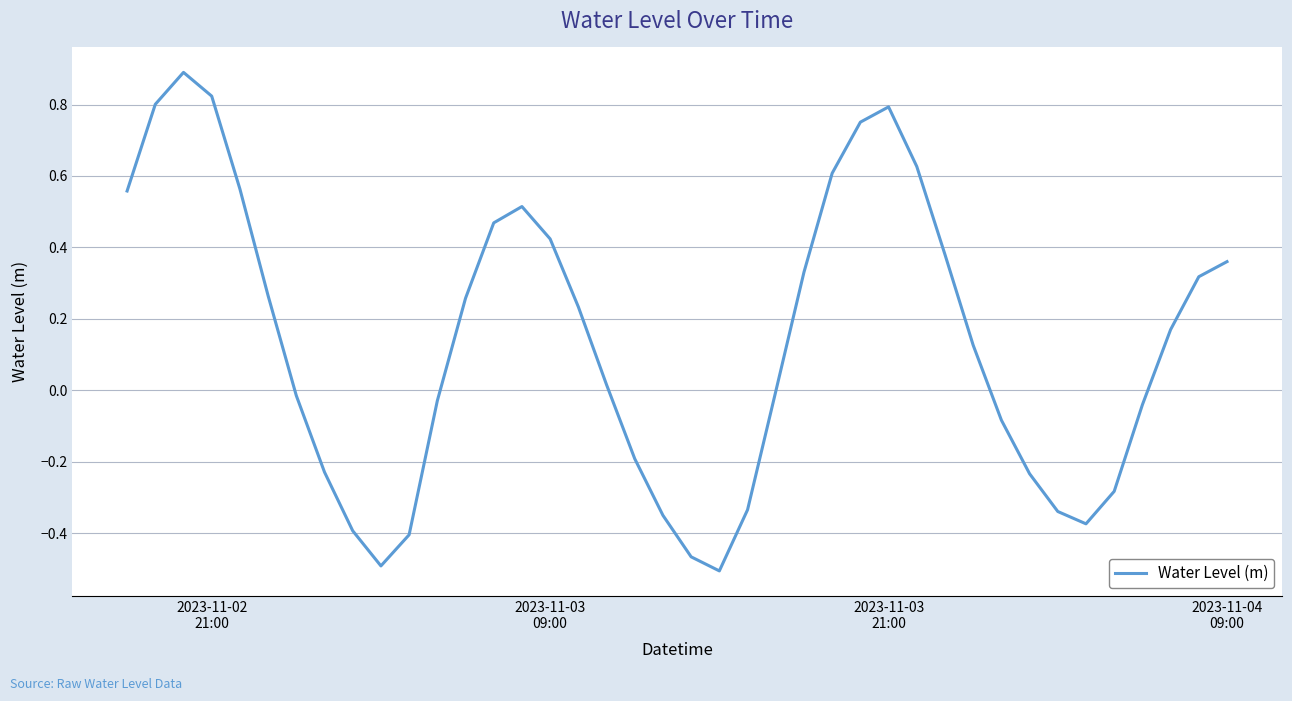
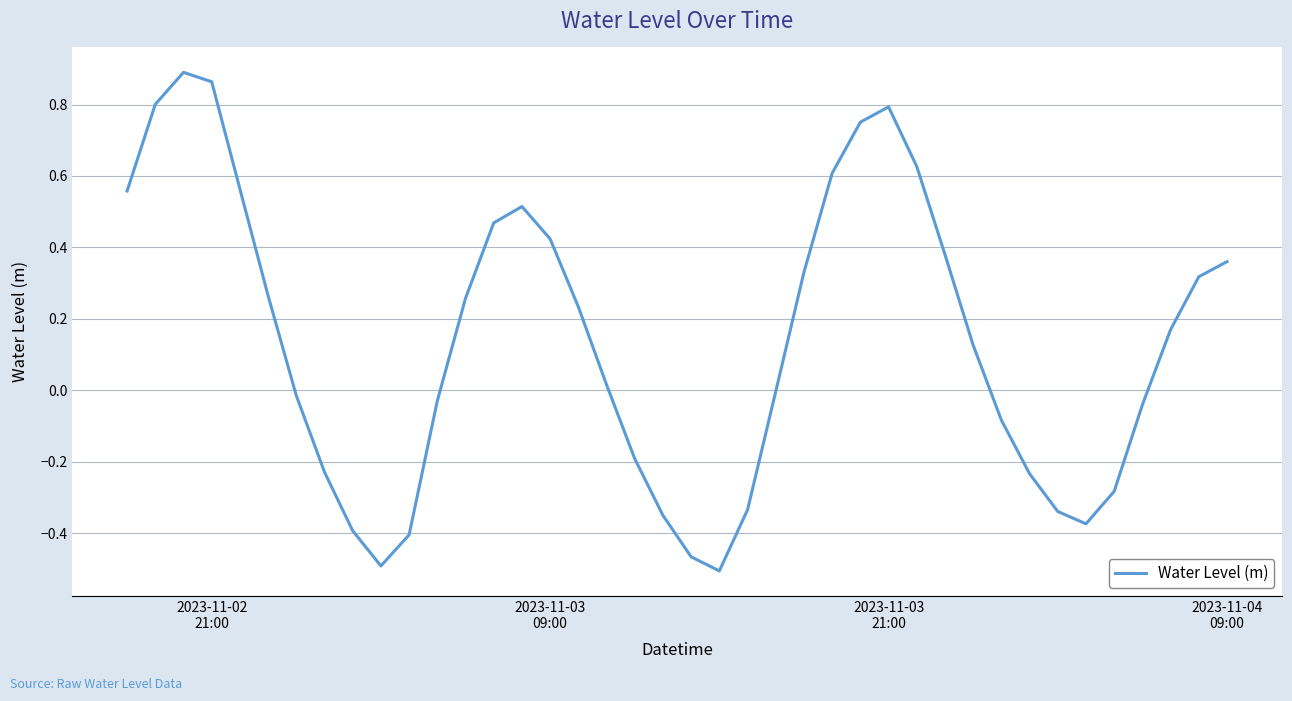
  {
-   "2023-11-02 21:00": 0.82,
+   "2023-11-02 21:00": 0.86,
    "2023-11-03 09:00": 0.42,
    "2023-11-03 21:00": 0.79,
    "2023-11-04 09:00": 0.36
  }
